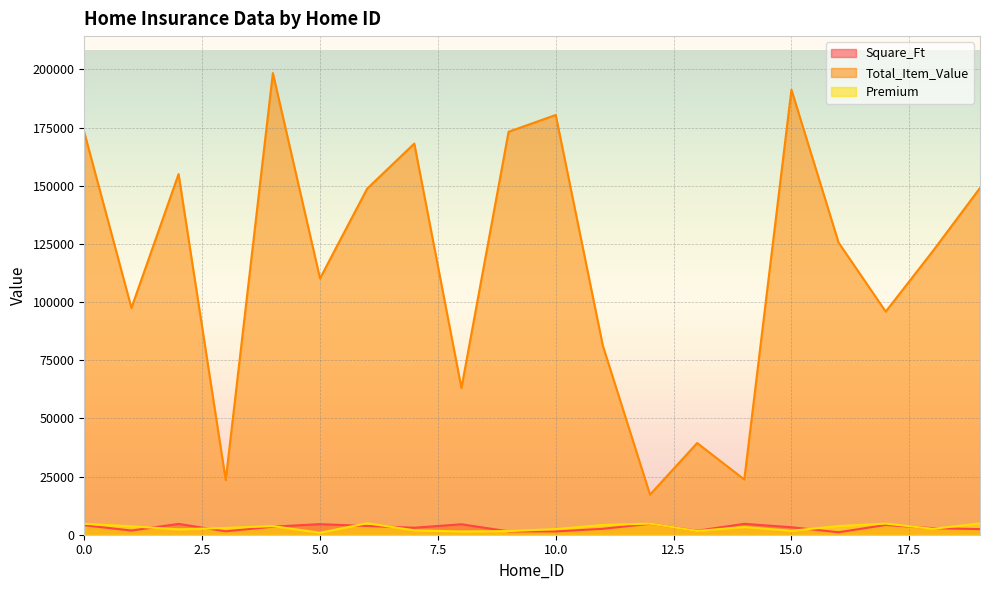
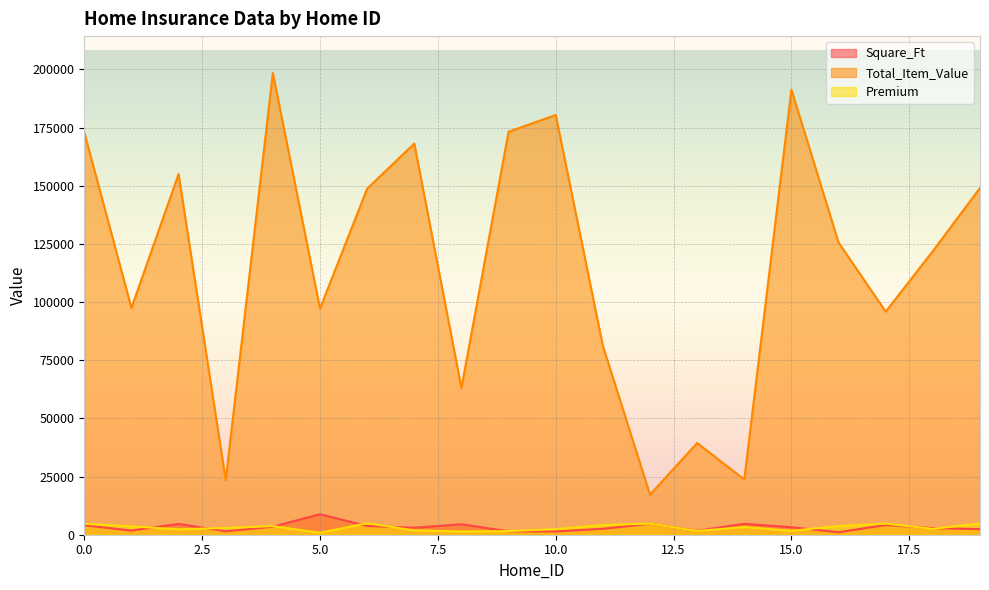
  {
    "Square_Ft": {
-     "5.0": 5000,
+     "5.0": 9000,
      "15.0": 3000
    },
    "Total_Item_Value": {
      "0.0": 173000,
-     "5.0": 110000,
+     "5.0": 97000,
      "10.0": 180000,
      "15.0": 191000
    },
    "Premium": {
      "5.0": 1000,
      "15.0": 2000
    }
  }
